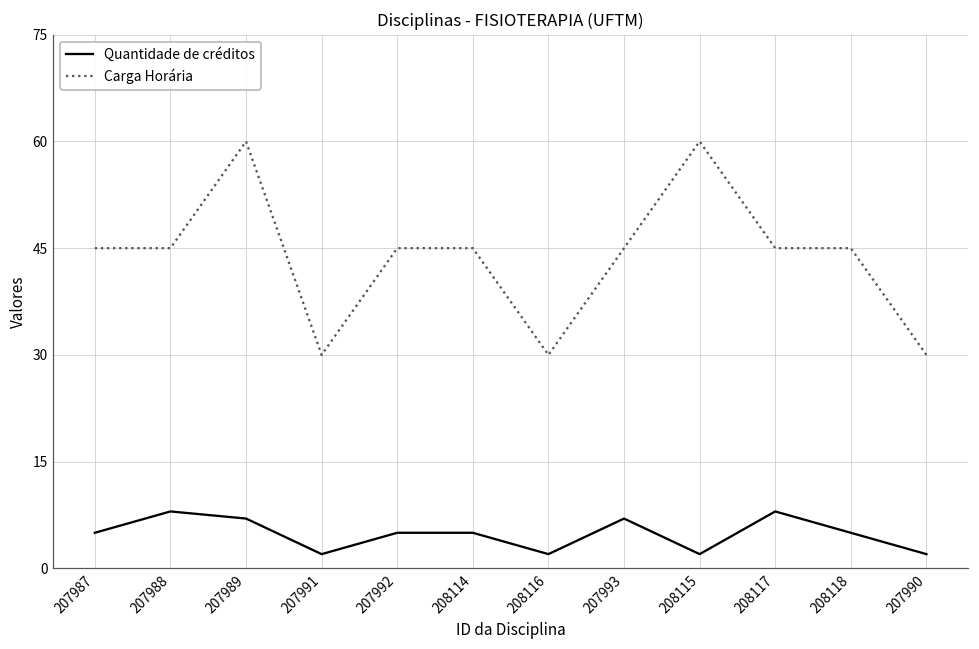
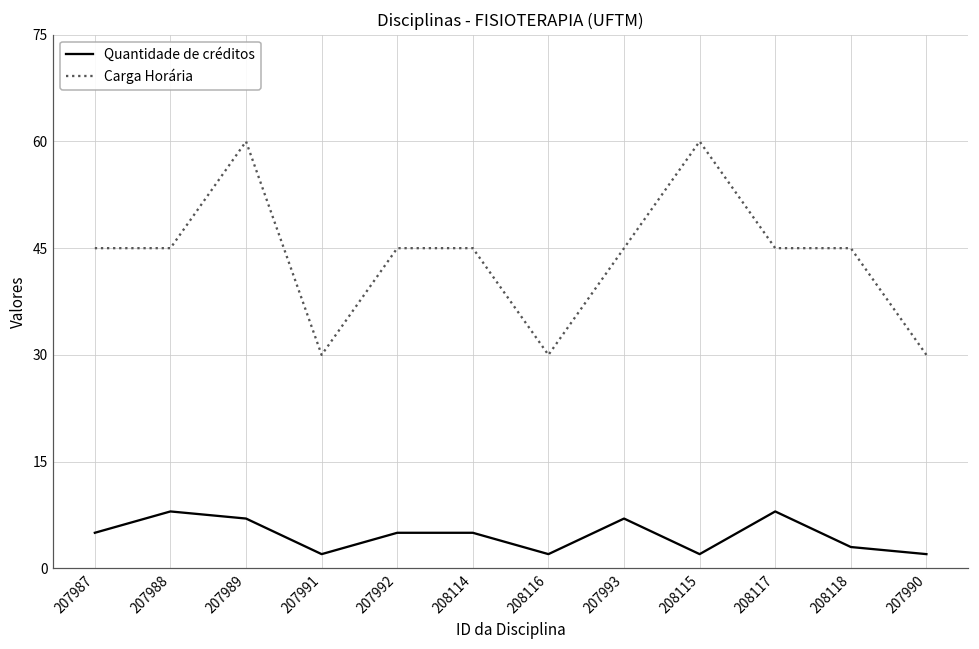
  {
    "Quantidade de créditos": {
      "207987": 5,
      "207988": 8,
      "207989": 7,
      "207991": 2,
      "207992": 5,
      "208114": 5,
      "208116": 2,
      "207993": 7,
      "208115": 2,
      "208117": 8,
-     "208118": 5,
+     "208118": 3,
      "207990": 2
    },
    "Carga Horária": {
      "207987": 45,
      "207988": 45,
      "207989": 60,
      "207991": 30,
      "207992": 45,
      "208114": 45,
      "208116": 30,
      "207993": 45,
      "208115": 60,
      "208117": 45,
      "208118": 45,
      "207990": 30
    }
  }
